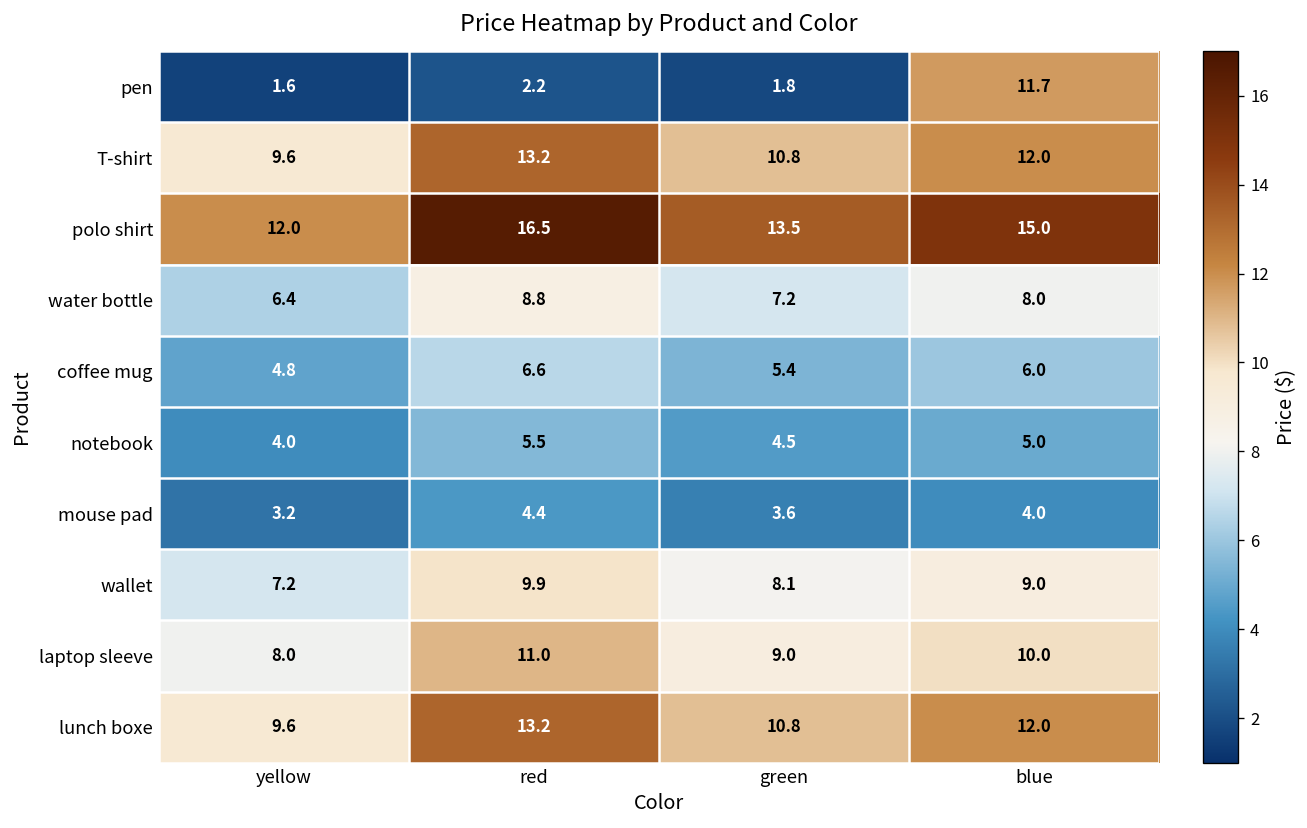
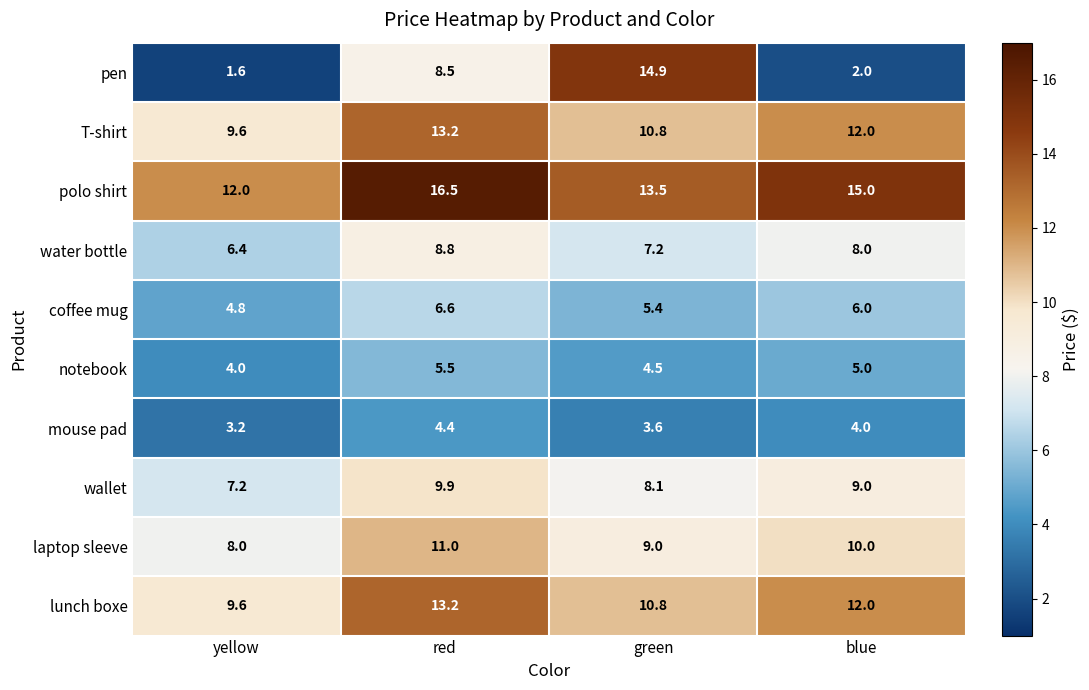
  {
    "pen": {
      "yellow": 1.6,
-     "red": 2.2,
-     "green": 1.8,
-     "blue": 11.7
+     "red": 8.5,
+     "green": 14.9,
+     "blue": 2.0
    },
    "T-shirt": {
      "yellow": 9.6,
      "red": 13.2,
      "green": 10.8,
      "blue": 12.0
    },
    "polo shirt": {
      "yellow": 12.0,
      "red": 16.5,
      "green": 13.5,
      "blue": 15.0
    },
    "water bottle": {
      "yellow": 6.4,
      "red": 8.8,
      "green": 7.2,
      "blue": 8.0
    },
    "coffee mug": {
      "yellow": 4.8,
      "red": 6.6,
      "green": 5.4,
      "blue": 6.0
    },
    "notebook": {
      "yellow": 4.0,
      "red": 5.5,
      "green": 4.5,
      "blue": 5.0
    },
    "mouse pad": {
      "yellow": 3.2,
      "red": 4.4,
      "green": 3.6,
      "blue": 4.0
    },
    "wallet": {
      "yellow": 7.2,
      "red": 9.9,
      "green": 8.1,
      "blue": 9.0
    },
    "laptop sleeve": {
      "yellow": 8.0,
      "red": 11.0,
      "green": 9.0,
      "blue": 10.0
    },
    "lunch boxe": {
      "yellow": 9.6,
      "red": 13.2,
      "green": 10.8,
      "blue": 12.0
    }
  }
